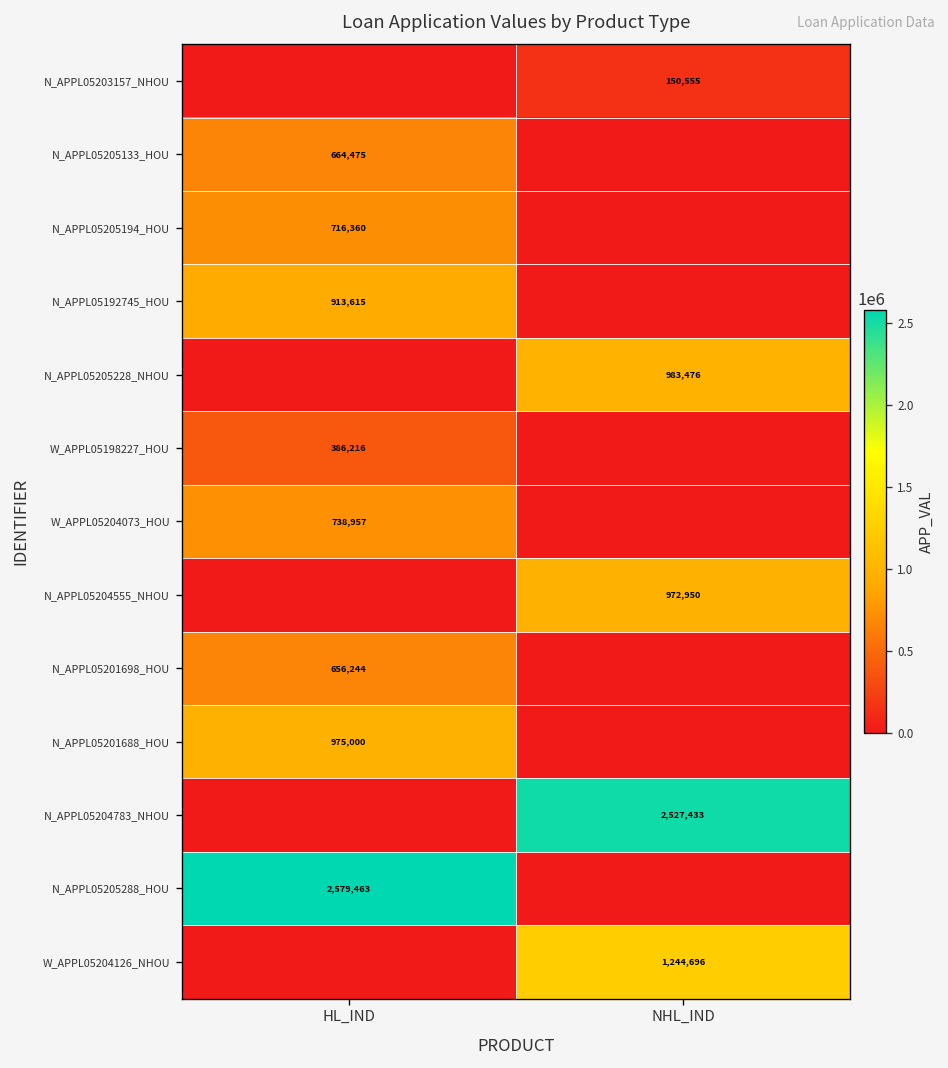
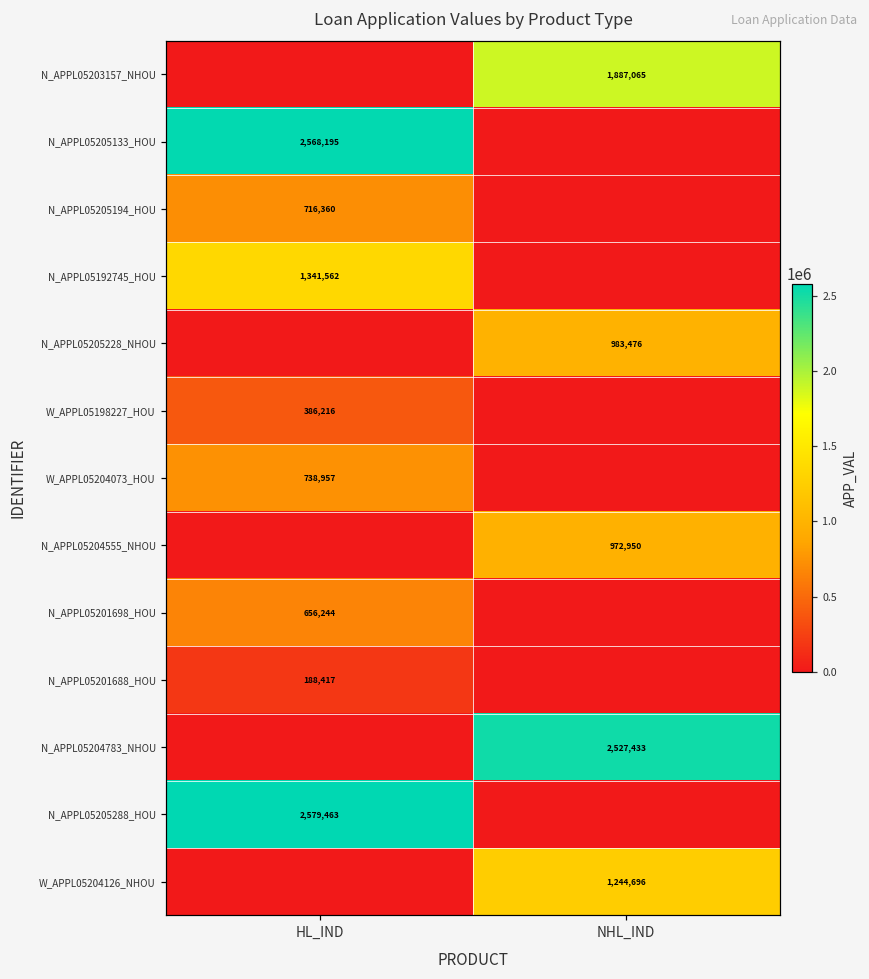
  {
    "N_APPL05203157_NHOU": {
-     "NHL_IND": "150,555"
+     "NHL_IND": "1,887,065"
    },
    "N_APPL05205133_HOU": {
-     "HL_IND": "664,475"
+     "HL_IND": "2,568,195"
    },
    "N_APPL05205194_HOU": {
      "HL_IND": "716,360"
    },
    "N_APPL05192745_HOU": {
-     "HL_IND": "913,615"
+     "HL_IND": "1,341,562"
    },
    "N_APPL05205228_NHOU": {
      "NHL_IND": "983,476"
    },
    "W_APPL05198227_HOU": {
      "HL_IND": "386,216"
    },
    "W_APPL05204073_HOU": {
      "HL_IND": "738,957"
    },
    "N_APPL05204555_NHOU": {
      "NHL_IND": "972,950"
    },
    "N_APPL05201698_HOU": {
      "HL_IND": "656,244"
    },
    "N_APPL05201688_HOU": {
-     "HL_IND": "975,000"
+     "HL_IND": "188,417"
    },
    "N_APPL05204783_NHOU": {
      "NHL_IND": "2,527,433"
    },
    "N_APPL05205288_HOU": {
      "HL_IND": "2,579,463"
    },
    "W_APPL05204126_NHOU": {
      "NHL_IND": "1,244,696"
    }
  }
